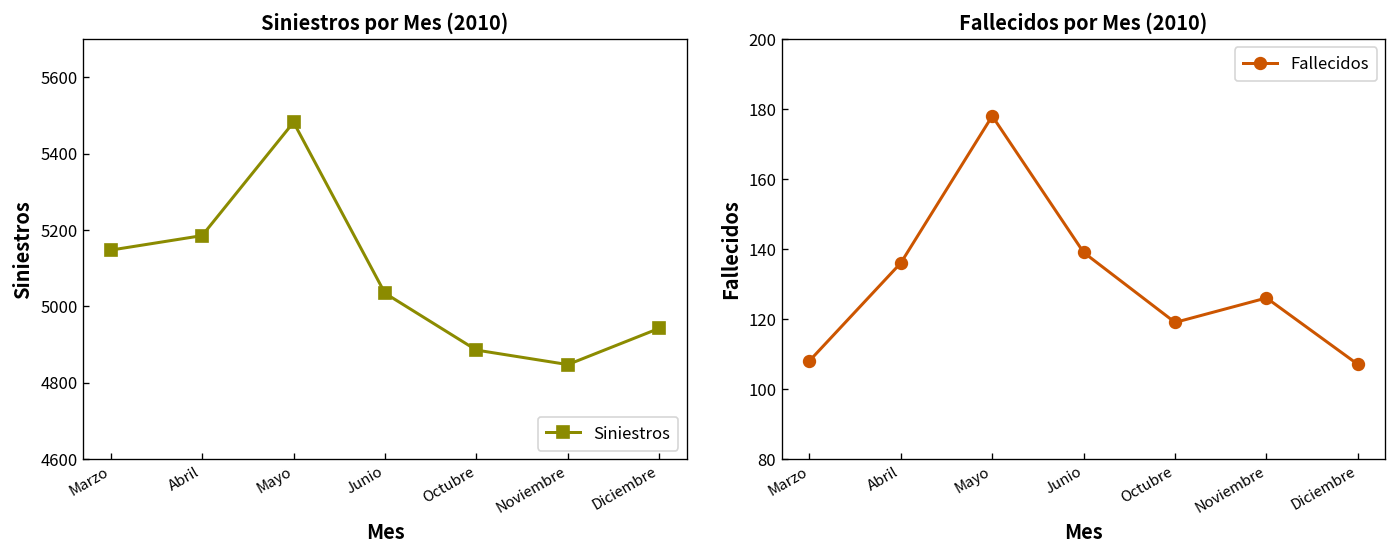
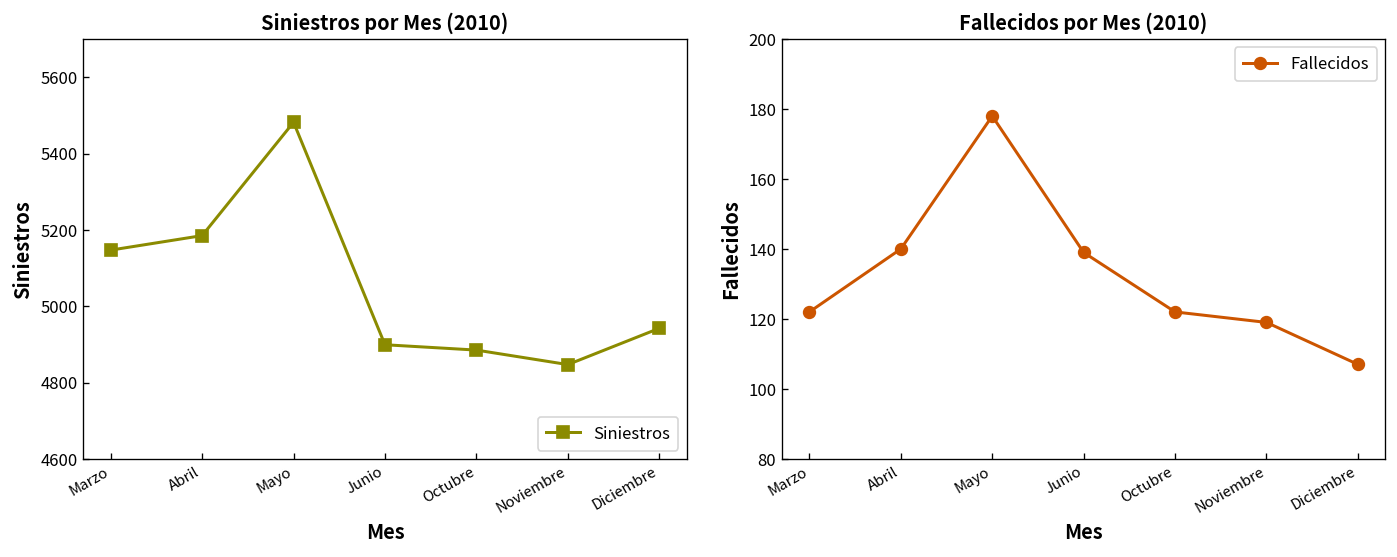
  {
    "Siniestros por Mes (2010)": {
      "Marzo": 5150,
      "Abril": 5190,
      "Mayo": 5480,
-     "Junio": 5030,
+     "Junio": 4900,
      "Octubre": 4890,
      "Noviembre": 4850,
      "Diciembre": 4940
    },
    "Fallecidos por Mes (2010)": {
-     "Marzo": 108,
-     "Abril": 136,
+     "Marzo": 122,
+     "Abril": 140,
      "Mayo": 178,
      "Junio": 139,
-     "Octubre": 119,
-     "Noviembre": 126,
+     "Octubre": 122,
+     "Noviembre": 119,
      "Diciembre": 107
    }
  }
